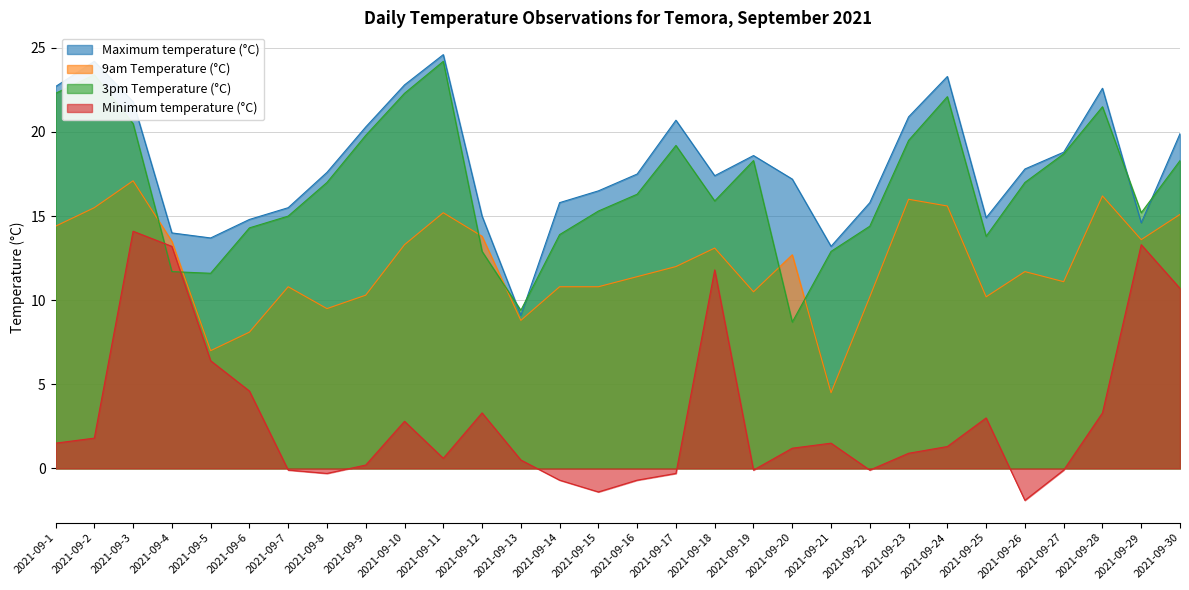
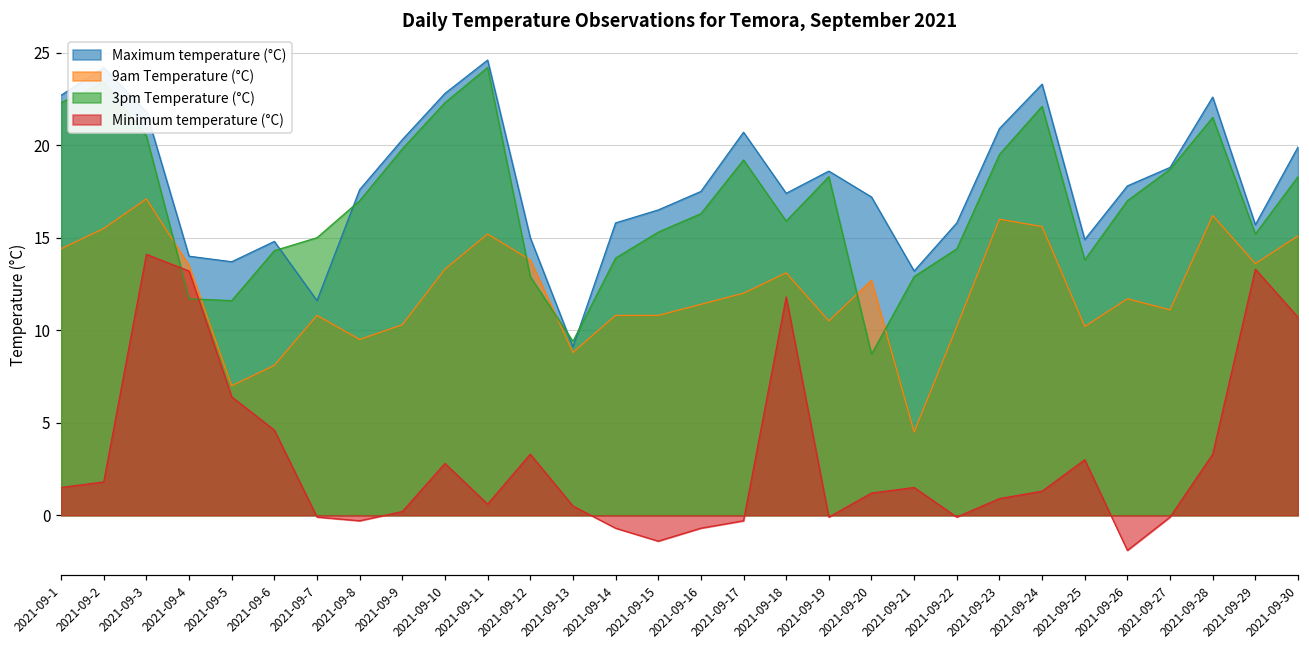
  {
    "Maximum temperature (°C)": {
      "2021-09-1": 22.7,
      "2021-09-4": 14.0,
      "2021-09-5": 13.7,
      "2021-09-6": 14.8,
-     "2021-09-7": 15.5,
+     "2021-09-7": 11.6,
      "2021-09-8": 17.6,
      "2021-09-9": 20.3,
      "2021-09-10": 22.8,
      "2021-09-11": 24.6,
      "2021-09-12": 15.0,
      "2021-09-13": 9.1,
      "2021-09-14": 15.8,
      "2021-09-15": 16.5,
      "2021-09-16": 17.5,
      "2021-09-17": 20.7,
      "2021-09-18": 17.4,
      "2021-09-19": 18.6,
      "2021-09-20": 17.2,
      "2021-09-21": 13.2,
      "2021-09-22": 15.8,
      "2021-09-23": 20.9,
      "2021-09-24": 23.3,
      "2021-09-25": 14.9,
      "2021-09-26": 17.8,
      "2021-09-28": 22.6,
-     "2021-09-29": 14.6,
+     "2021-09-29": 15.7,
      "2021-09-30": 19.9
    },
    "9am Temperature (°C)": {
      "2021-09-1": 14.4,
      "2021-09-2": 15.5,
      "2021-09-3": 17.1,
      "2021-09-4": 13.5,
      "2021-09-5": 7.0,
      "2021-09-6": 8.1,
      "2021-09-7": 10.8,
      "2021-09-8": 9.5,
      "2021-09-9": 10.3,
      "2021-09-10": 13.3,
      "2021-09-11": 15.2,
      "2021-09-12": 13.8,
      "2021-09-13": 8.8,
      "2021-09-14": 10.8,
      "2021-09-15": 10.8,
      "2021-09-16": 11.4,
      "2021-09-17": 12.0,
      "2021-09-18": 13.1,
      "2021-09-19": 10.5,
      "2021-09-20": 12.7,
      "2021-09-21": 4.5,
      "2021-09-22": 10.2,
      "2021-09-23": 16.0,
      "2021-09-24": 15.6,
      "2021-09-25": 10.2,
      "2021-09-26": 11.7,
      "2021-09-27": 11.1,
      "2021-09-28": 16.2,
      "2021-09-29": 13.6,
      "2021-09-30": 15.1
    },
    "3pm Temperature (°C)": {
      "2021-09-1": 22.3,
      "2021-09-3": 20.5,
      "2021-09-4": 11.7,
      "2021-09-5": 11.6,
      "2021-09-6": 14.3,
      "2021-09-7": 15.0,
      "2021-09-8": 17.0,
      "2021-09-9": 19.8,
      "2021-09-10": 22.3,
      "2021-09-11": 24.2,
      "2021-09-12": 12.9,
      "2021-09-13": 9.4,
      "2021-09-14": 13.9,
      "2021-09-15": 15.3,
      "2021-09-16": 16.3,
      "2021-09-17": 19.2,
      "2021-09-18": 15.9,
      "2021-09-19": 18.3,
      "2021-09-20": 8.7,
      "2021-09-21": 12.9,
      "2021-09-22": 14.4,
      "2021-09-23": 19.5,
      "2021-09-24": 22.1,
      "2021-09-25": 13.8,
      "2021-09-26": 17.0,
      "2021-09-28": 21.5,
      "2021-09-29": 15.2,
      "2021-09-30": 18.3
    }
  }
